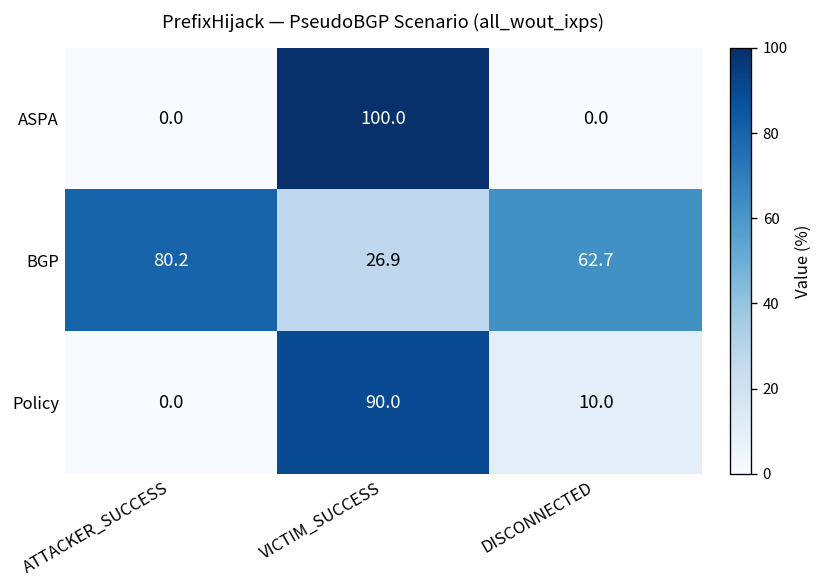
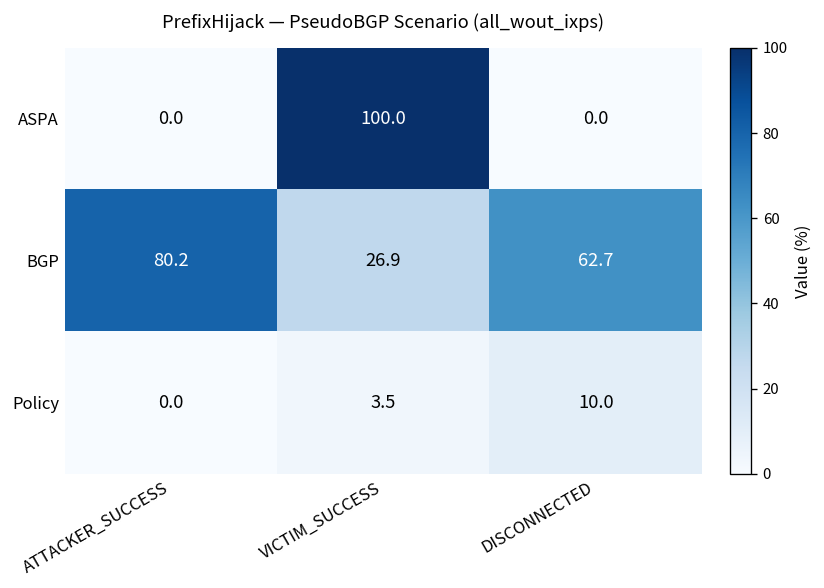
  {
    "ASPA": {
      "ATTACKER_SUCCESS": 0.0,
      "VICTIM_SUCCESS": 100.0,
      "DISCONNECTED": 0.0
    },
    "BGP": {
      "ATTACKER_SUCCESS": 80.2,
      "VICTIM_SUCCESS": 26.9,
      "DISCONNECTED": 62.7
    },
    "Policy": {
      "ATTACKER_SUCCESS": 0.0,
-     "VICTIM_SUCCESS": 90.0,
+     "VICTIM_SUCCESS": 3.5,
      "DISCONNECTED": 10.0
    }
  }
